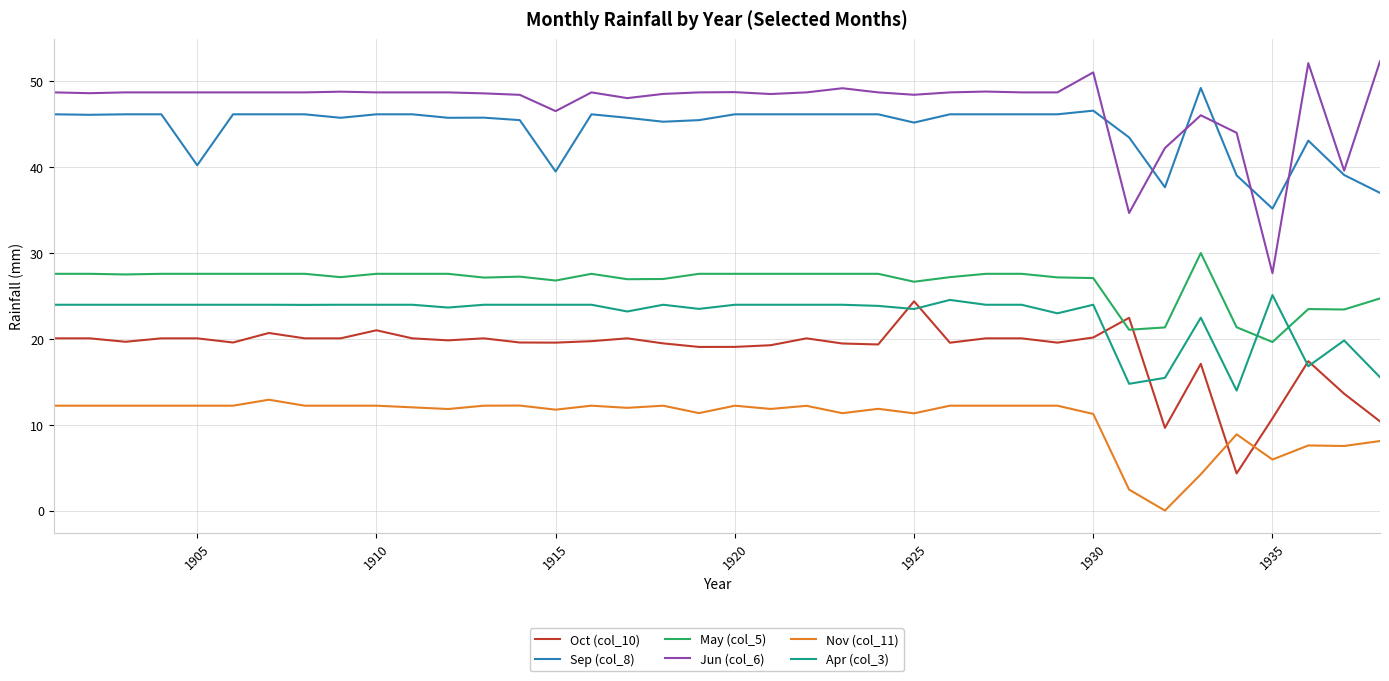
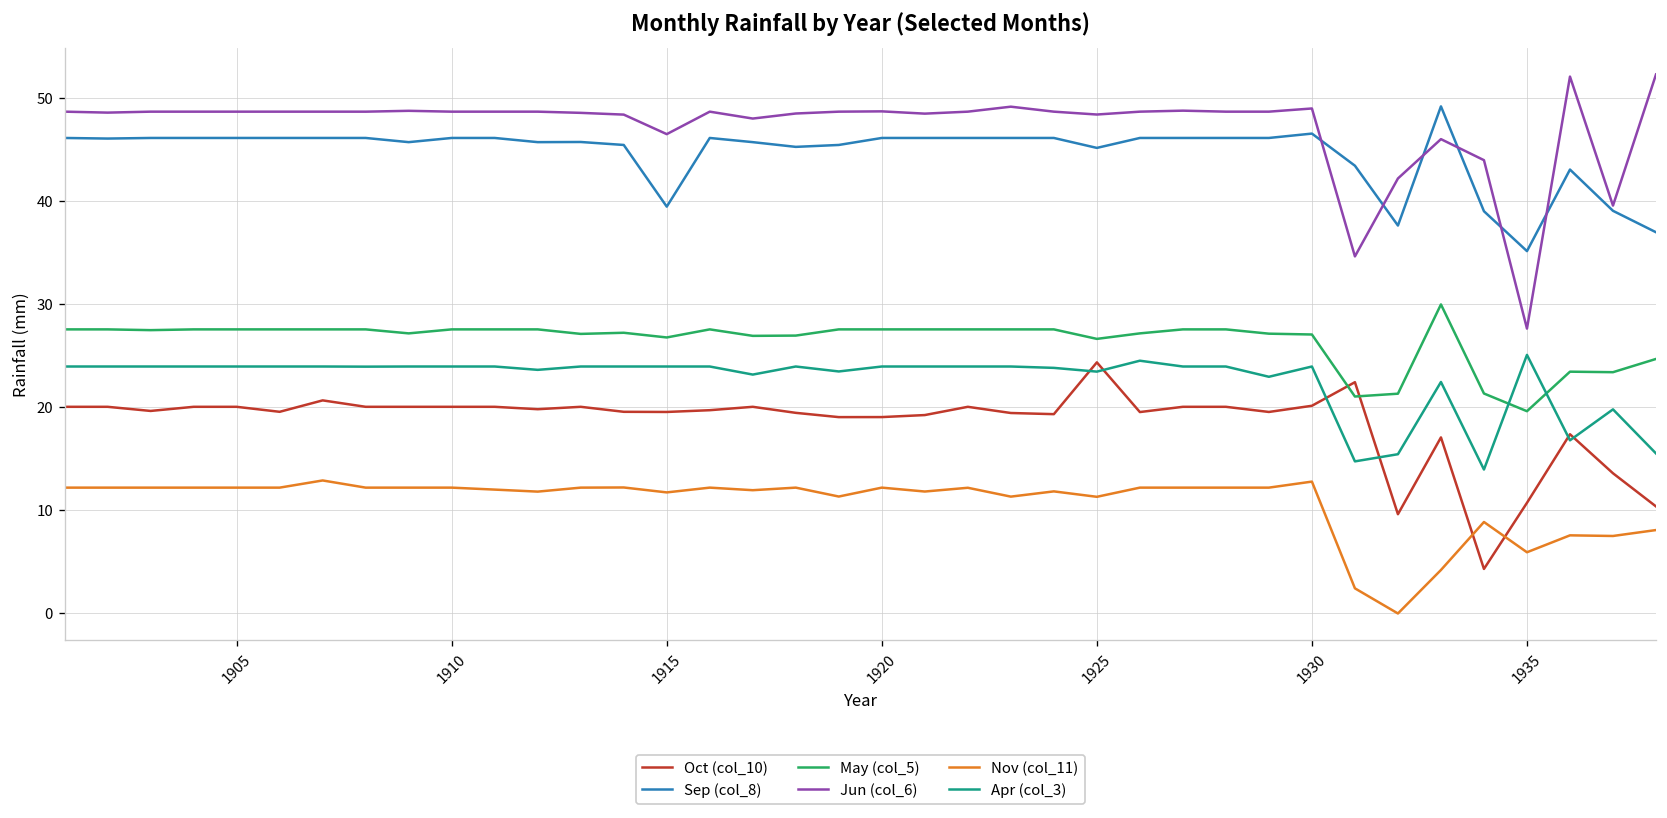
  {
    "Oct (col_10)": {
      "1905": 20,
-     "1910": 21,
+     "1910": 20,
      "1915": 20,
      "1920": 19,
      "1925": 24,
      "1930": 20,
      "1935": 11
    },
    "Sep (col_8)": {
-     "1905": 40,
+     "1905": 46,
      "1910": 46,
      "1915": 39,
      "1920": 46,
      "1925": 45,
      "1930": 47,
      "1935": 35
    },
    "Jun (col_6)": {
      "1905": 49,
      "1910": 49,
      "1915": 47,
      "1920": 49,
      "1925": 48,
-     "1930": 51,
+     "1930": 49,
      "1935": 28
    },
    "Nov (col_11)": {
      "1905": 12,
      "1910": 12,
      "1915": 12,
      "1920": 12,
      "1925": 11,
-     "1930": 11,
+     "1930": 13,
      "1935": 6
    }
  }
